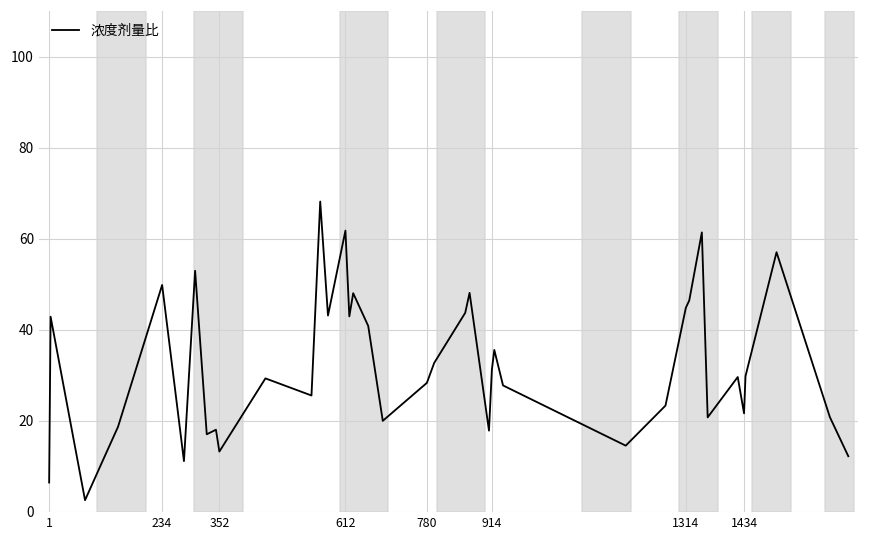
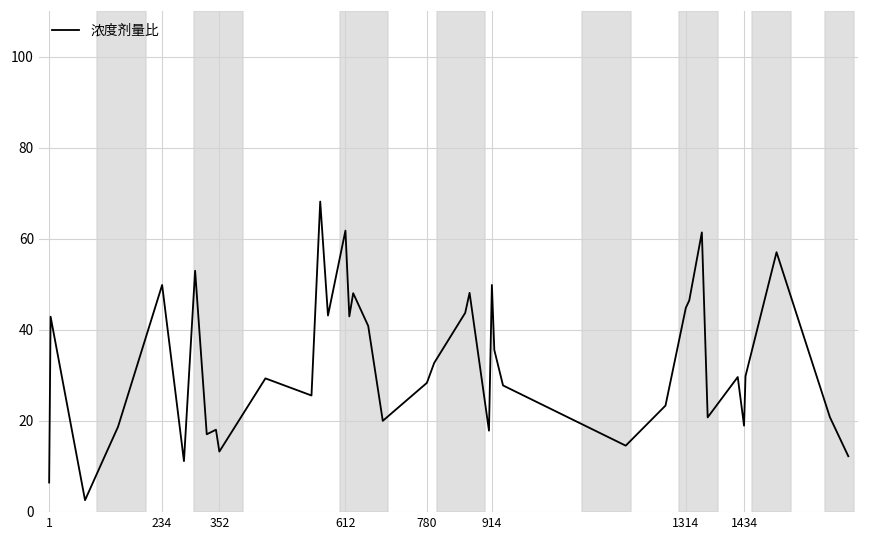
  {
    "1": 6,
    "234": 50,
    "352": 13,
    "612": 62,
    "780": 28,
-   "914": 31,
+   "914": 50,
    "1314": 45,
-   "1434": 22
+   "1434": 19
  }
